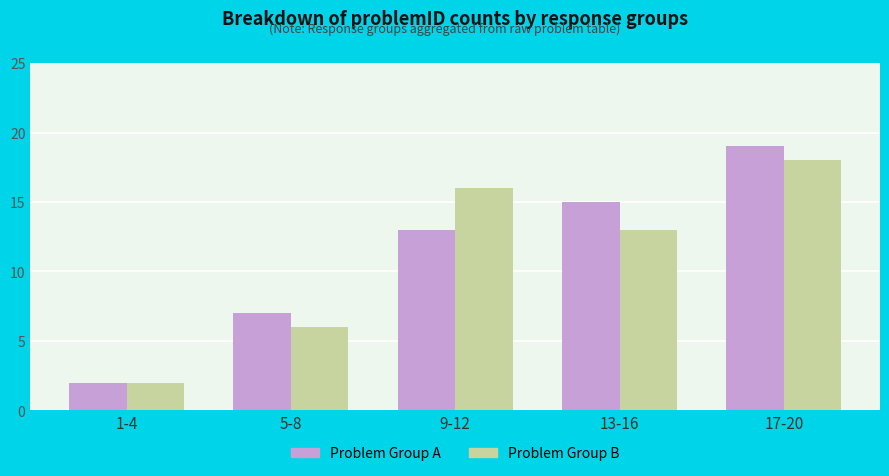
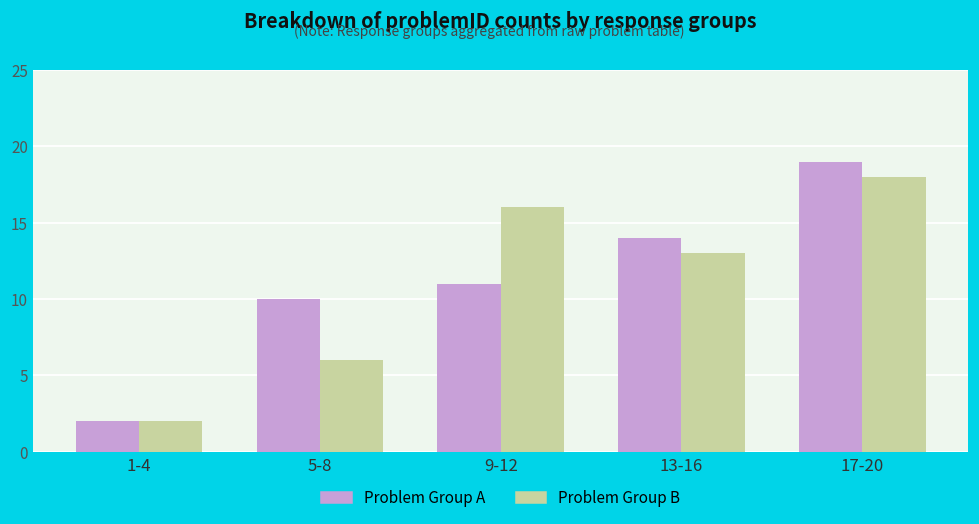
  {
    "Problem Group A": {
      "1-4": 2,
-     "5-8": 7,
-     "9-12": 13,
-     "13-16": 15,
+     "5-8": 10,
+     "9-12": 11,
+     "13-16": 14,
      "17-20": 19
    },
    "Problem Group B": {
      "1-4": 2,
      "5-8": 6,
      "9-12": 16,
      "13-16": 13,
      "17-20": 18
    }
  }
